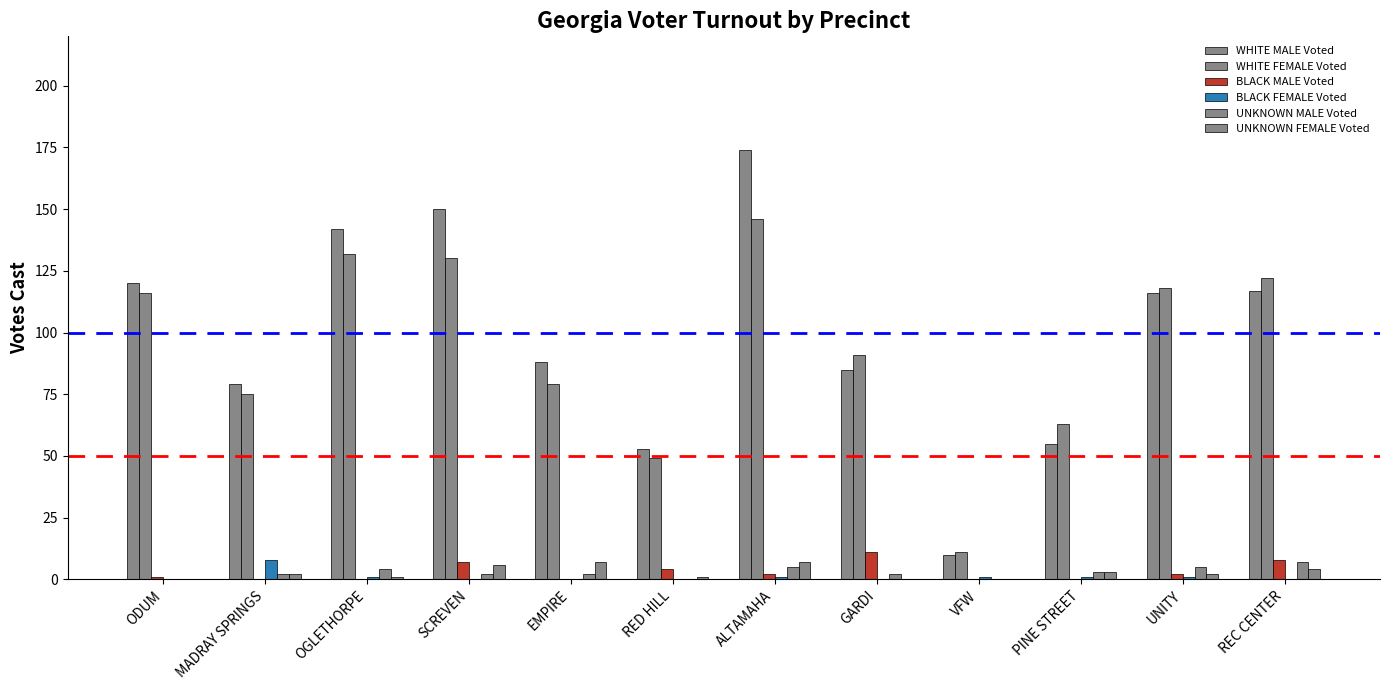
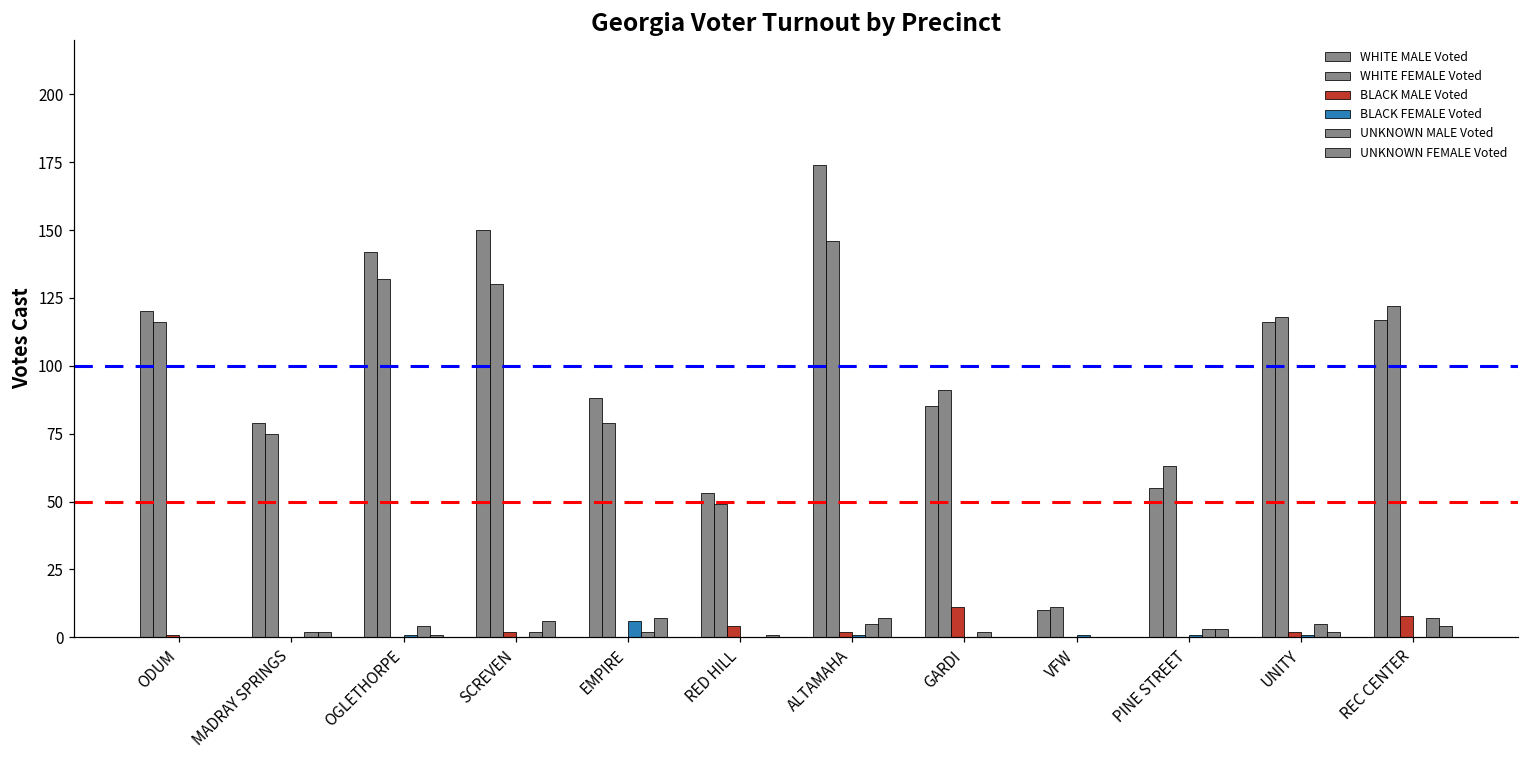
  {
    "BLACK MALE Voted": {
      "MADRAY SPRINGS": 0,
      "OGLETHORPE": 0,
-     "SCREVEN": 7,
+     "SCREVEN": 2,
      "EMPIRE": 0,
      "RED HILL": 4,
      "ALTAMAHA": 2,
      "GARDI": 11,
      "VFW": 0,
      "PINE STREET": 0,
      "UNITY": 2,
      "REC CENTER": 8
    },
    "BLACK FEMALE Voted": {
      "ODUM": 0,
-     "MADRAY SPRINGS": 8,
+     "MADRAY SPRINGS": 0,
      "SCREVEN": 0,
-     "EMPIRE": 0,
+     "EMPIRE": 6,
      "RED HILL": 0,
      "GARDI": 0,
      "REC CENTER": 0
    }
  }
